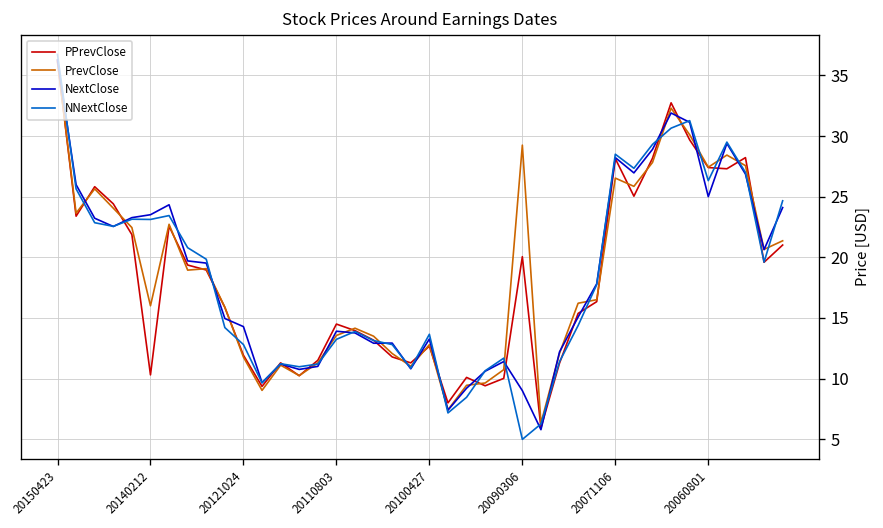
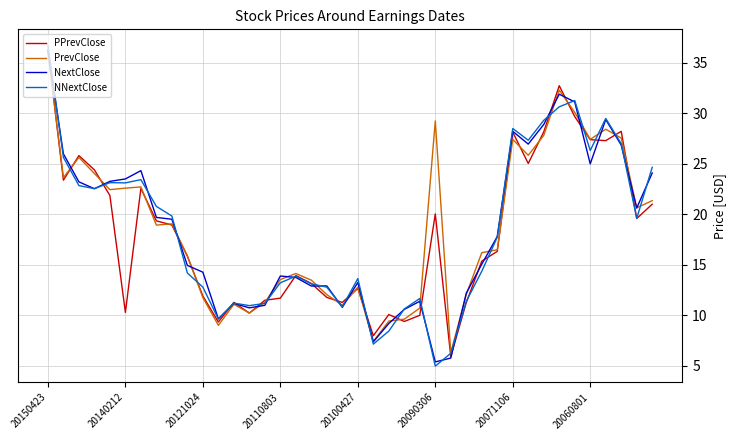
  {
    "PPrevClose": {
      "20140212": 10.3,
-     "20110803": 14.5,
+     "20110803": 11.7,
      "20090306": 20.1
    },
    "PrevClose": {
-     "20140212": 16.0,
+     "20140212": 22.6,
      "20110803": 13.6,
      "20090306": 29.3,
-     "20071106": 26.5
+     "20071106": 27.4
    },
    "NextClose": {
      "20140212": 23.5,
      "20121024": 14.3,
      "20110803": 13.9,
      "20100427": 13.3,
-     "20090306": 9.0,
+     "20090306": 5.4,
      "20060801": 25.0
    },
    "NNextClose": {
      "20140212": 23.1,
      "20121024": 12.8,
      "20110803": 13.2,
      "20100427": 13.7,
      "20090306": 5.0,
      "20071106": 28.5,
      "20060801": 26.3
    }
  }
